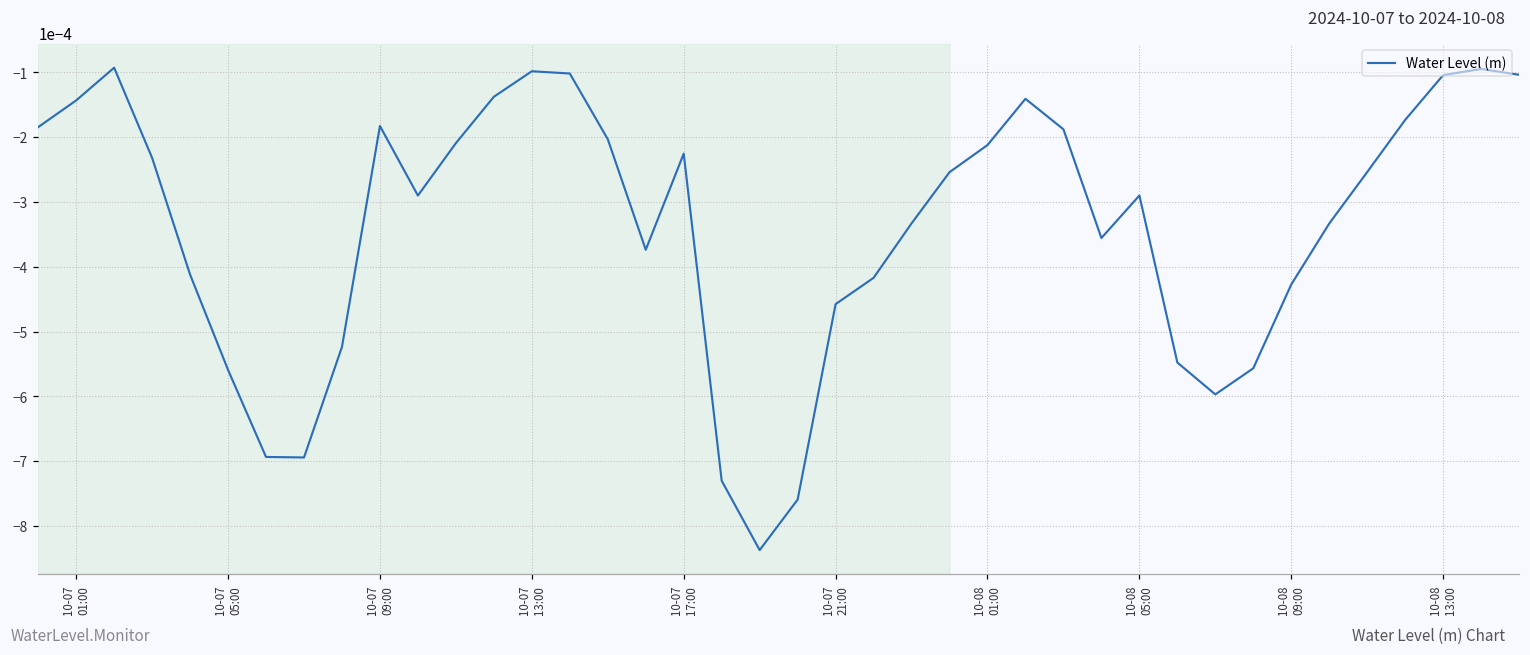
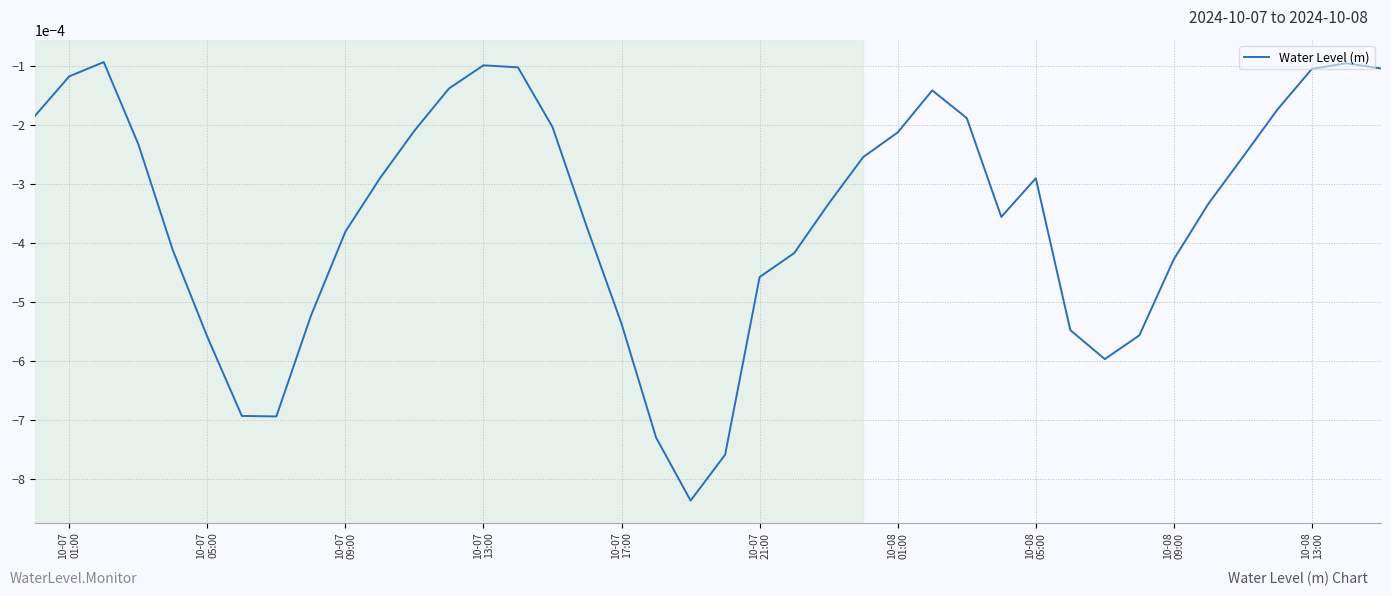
  {
-   "10-07 01:00": -0.00014,
+   "10-07 01:00": -0.00012,
    "10-07 05:00": -0.00056,
-   "10-07 09:00": -0.00018,
+   "10-07 09:00": -0.00038,
    "10-07 13:00": -0.00010,
-   "10-07 17:00": -0.00023,
+   "10-07 17:00": -0.00054,
    "10-07 21:00": -0.00046,
    "10-08 01:00": -0.00021,
    "10-08 05:00": -0.00029,
    "10-08 09:00": -0.00043
  }
